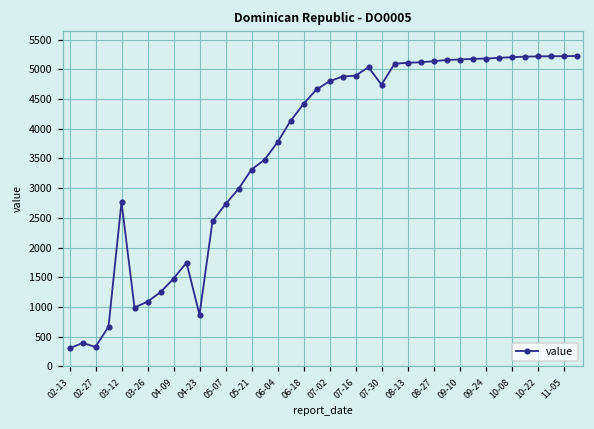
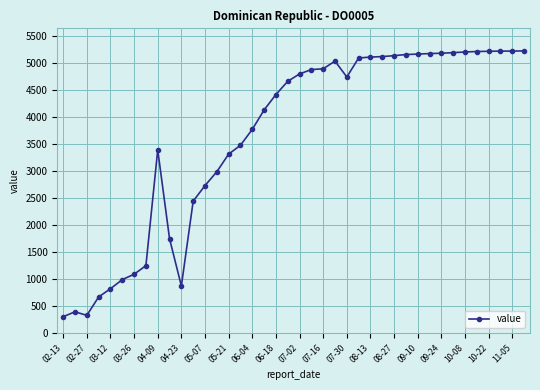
  {
    "02-13": 300,
    "02-27": 300,
-   "03-12": 2800,
+   "03-12": 800,
    "03-26": 1100,
-   "04-09": 1500,
+   "04-09": 3400,
    "04-23": 900,
    "05-07": 2700,
    "05-21": 3300,
    "06-04": 3800,
    "06-18": 4400,
    "07-02": 4800,
    "07-16": 4900,
    "07-30": 4700,
    "08-13": 5100,
    "08-27": 5100,
    "09-10": 5200,
    "09-24": 5200,
    "10-08": 5200,
    "10-22": 5200,
    "11-05": 5200
  }
